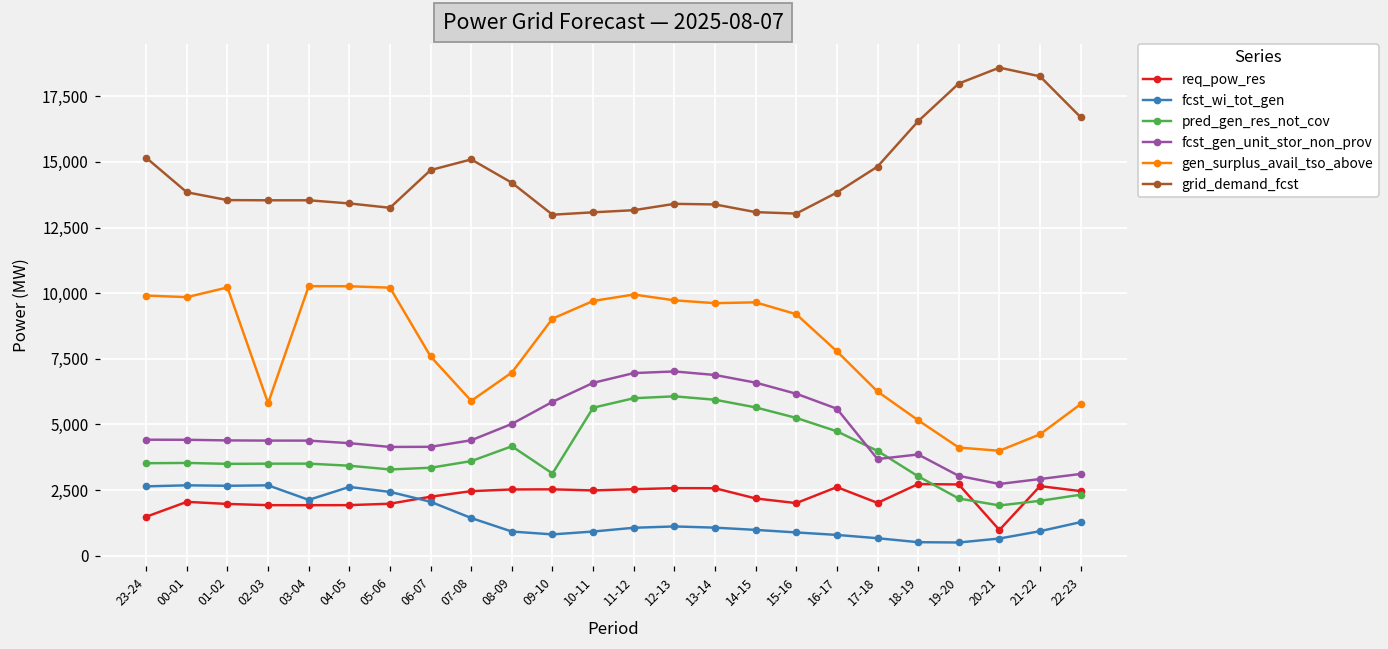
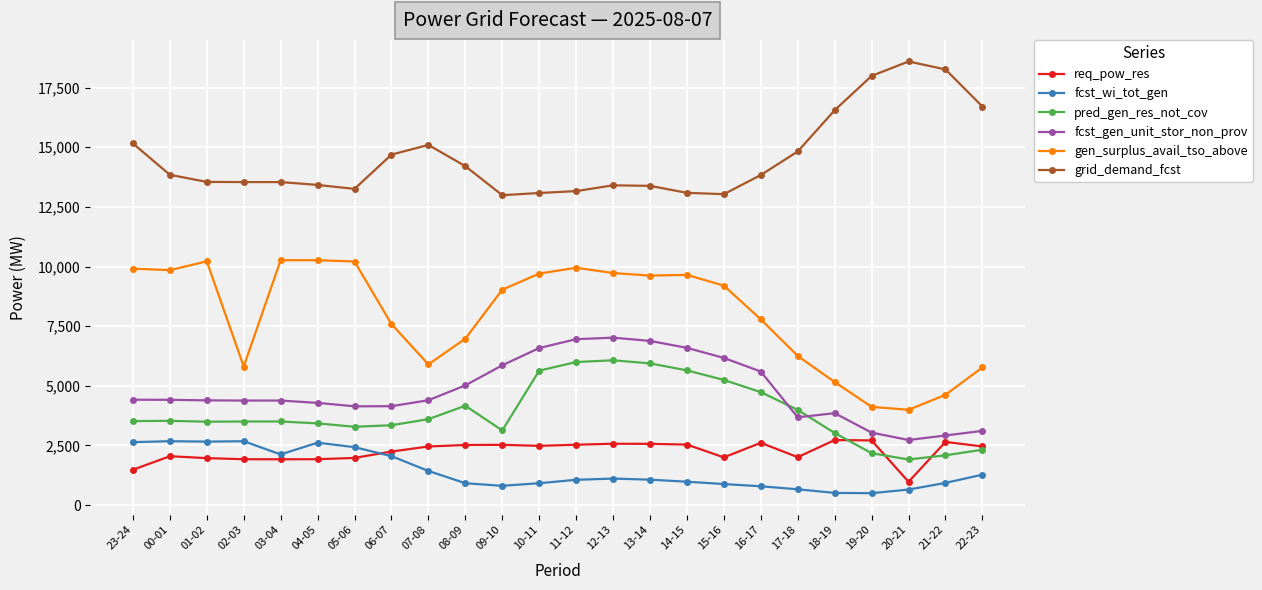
  {
    "req_pow_res": {
      "23-24": "1,500",
      "00-01": "2,000",
      "01-02": "2,000",
      "02-03": "1,900",
      "03-04": "1,900",
      "04-05": "1,900",
      "05-06": "2,000",
      "06-07": "2,200",
      "07-08": "2,500",
      "08-09": "2,500",
      "09-10": "2,500",
      "10-11": "2,500",
      "11-12": "2,500",
      "12-13": "2,600",
      "13-14": "2,600",
-     "14-15": "2,200",
+     "14-15": "2,500",
      "15-16": "2,000",
      "16-17": "2,600",
      "17-18": "2,000",
      "18-19": "2,700",
      "19-20": "2,700",
      "20-21": "1,000",
      "21-22": "2,600",
      "22-23": "2,500"
    },
    "fcst_wi_tot_gen": {
      "23-24": "2,600",
      "00-01": "2,700",
      "01-02": "2,700",
      "02-03": "2,700",
      "03-04": "2,100",
      "04-05": "2,600",
      "05-06": "2,400",
      "06-07": "2,100",
      "07-08": "1,400",
      "08-09": "900",
      "09-10": "800",
      "10-11": "900",
      "11-12": "1,100",
      "12-13": "1,100",
      "13-14": "1,100",
      "14-15": "1,000",
      "15-16": "900",
      "16-17": "800",
      "17-18": "700",
      "18-19": "500",
      "19-20": "500",
      "20-21": "700",
      "21-22": "900",
      "22-23": "1,300"
    },
    "pred_gen_res_not_cov": {
      "23-24": "3,500",
      "00-01": "3,500",
      "01-02": "3,500",
      "02-03": "3,500",
      "03-04": "3,500",
      "04-05": "3,400",
      "05-06": "3,300",
      "06-07": "3,300",
      "07-08": "3,600",
      "08-09": "4,200",
      "09-10": "3,100",
      "10-11": "5,600",
      "11-12": "6,000",
      "12-13": "6,100",
      "13-14": "5,900",
      "14-15": "5,600",
      "15-16": "5,200",
      "16-17": "4,700",
      "17-18": "4,000",
      "18-19": "3,000",
      "19-20": "2,200",
      "20-21": "1,900",
      "21-22": "2,100",
      "22-23": "2,300"
    },
    "fcst_gen_unit_stor_non_prov": {
      "23-24": "4,400",
      "00-01": "4,400",
      "01-02": "4,400",
      "02-03": "4,400",
      "03-04": "4,400",
      "04-05": "4,300",
      "05-06": "4,100",
      "06-07": "4,100",
      "07-08": "4,400",
      "08-09": "5,000",
      "09-10": "5,900",
      "10-11": "6,600",
      "11-12": "7,000",
      "12-13": "7,000",
      "13-14": "6,900",
      "14-15": "6,600",
      "15-16": "6,200",
      "16-17": "5,600",
      "17-18": "3,700",
      "18-19": "3,900",
      "19-20": "3,000",
      "20-21": "2,700",
      "21-22": "2,900",
      "22-23": "3,100"
    },
    "gen_surplus_avail_tso_above": {
      "23-24": "9,900",
      "00-01": "9,800",
      "01-02": "10,200",
      "02-03": "5,800",
      "03-04": "10,300",
      "04-05": "10,300",
      "05-06": "10,200",
      "06-07": "7,600",
      "07-08": "5,900",
      "08-09": "7,000",
      "09-10": "9,000",
      "10-11": "9,700",
      "11-12": "9,900",
      "12-13": "9,700",
      "13-14": "9,600",
      "14-15": "9,700",
      "15-16": "9,200",
      "16-17": "7,800",
      "17-18": "6,300",
      "18-19": "5,200",
      "19-20": "4,100",
      "20-21": "4,000",
      "21-22": "4,600",
      "22-23": "5,800"
    },
    "grid_demand_fcst": {
      "23-24": "15,200",
      "00-01": "13,800",
      "01-02": "13,500",
      "02-03": "13,500",
      "03-04": "13,500",
      "04-05": "13,400",
      "05-06": "13,300",
      "06-07": "14,700",
      "07-08": "15,100",
      "08-09": "14,200",
      "09-10": "13,000",
      "10-11": "13,100",
      "11-12": "13,200",
      "12-13": "13,400",
      "13-14": "13,400",
      "14-15": "13,100",
      "15-16": "13,000",
      "16-17": "13,800",
      "17-18": "14,800",
      "18-19": "16,600",
      "19-20": "18,000",
      "20-21": "18,600",
      "21-22": "18,300",
      "22-23": "16,700"
    }
  }
